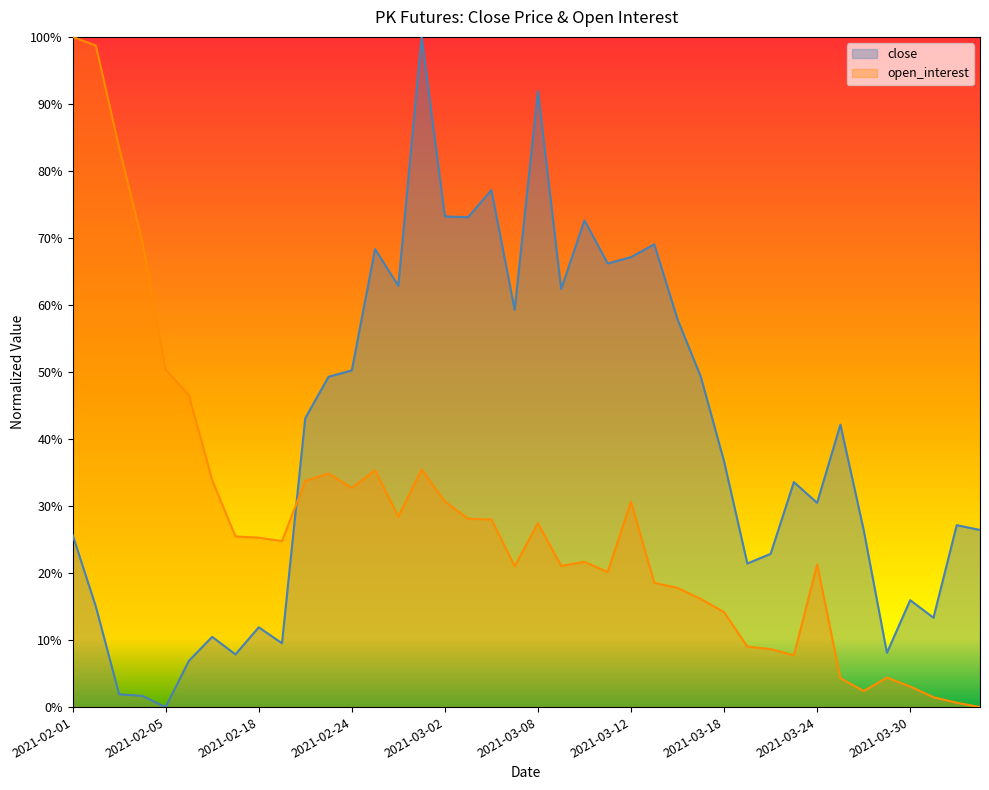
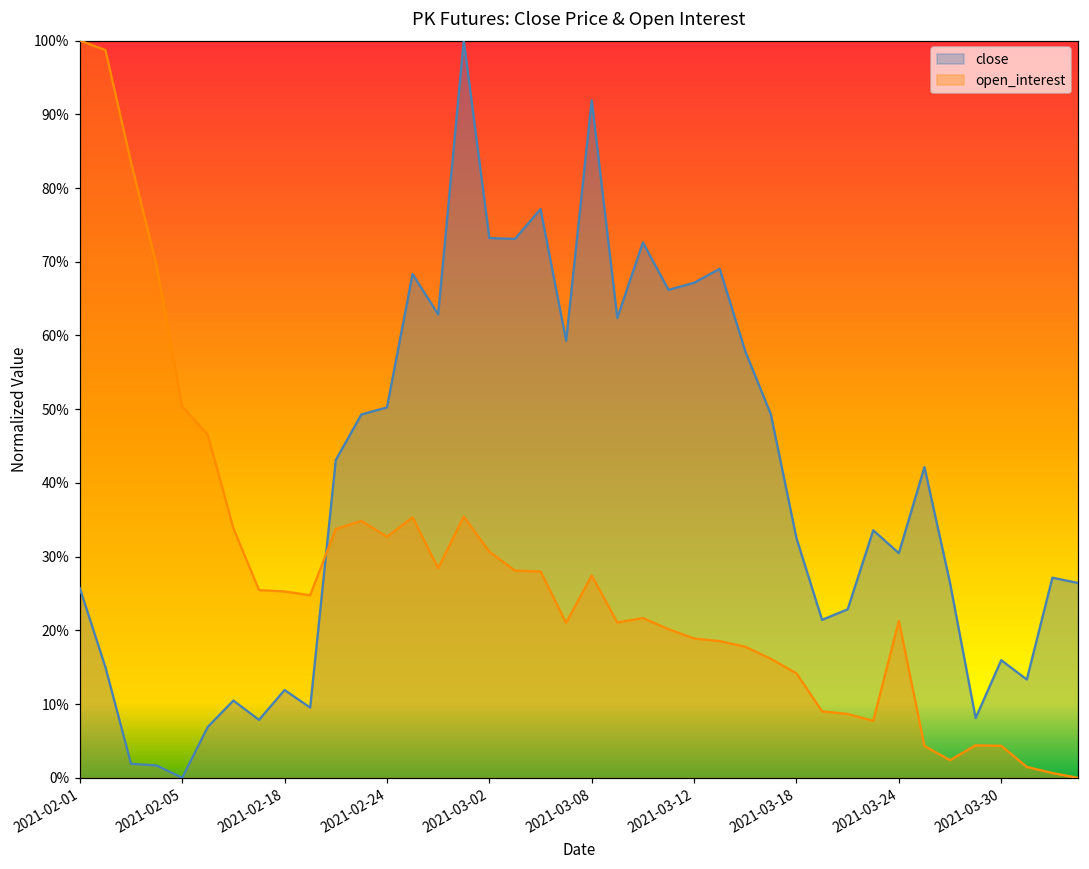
  {
    "close": {
      "2021-02-01": "26%",
      "2021-02-05": "0%",
      "2021-02-18": "12%",
      "2021-02-24": "50%",
      "2021-03-02": "73%",
      "2021-03-08": "92%",
      "2021-03-12": "67%",
-     "2021-03-18": "37%",
+     "2021-03-18": "33%",
      "2021-03-24": "30%",
      "2021-03-30": "16%"
    },
    "open_interest": {
      "2021-02-01": "100%",
      "2021-02-05": "50%",
      "2021-02-18": "25%",
      "2021-02-24": "33%",
      "2021-03-02": "31%",
      "2021-03-08": "27%",
-     "2021-03-12": "31%",
+     "2021-03-12": "19%",
      "2021-03-18": "14%",
      "2021-03-24": "21%",
-     "2021-03-30": "3%"
+     "2021-03-30": "4%"
    }
  }
